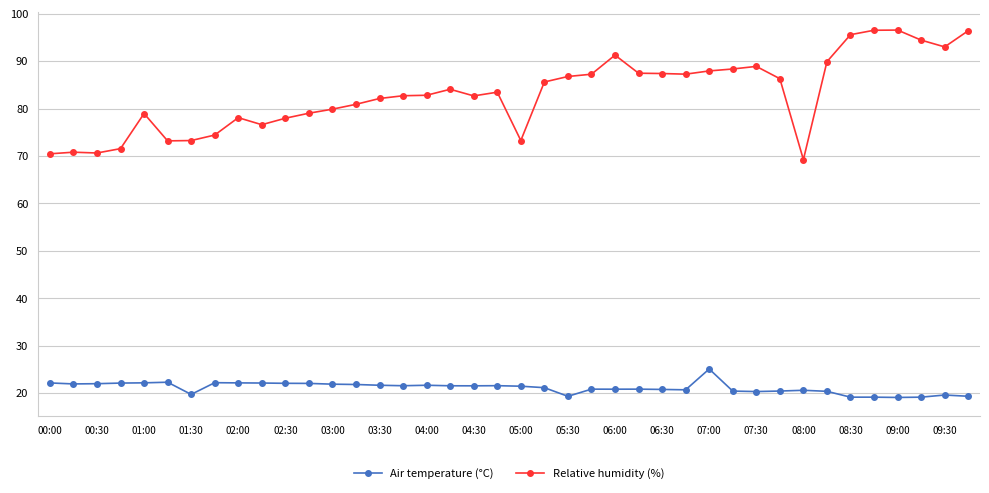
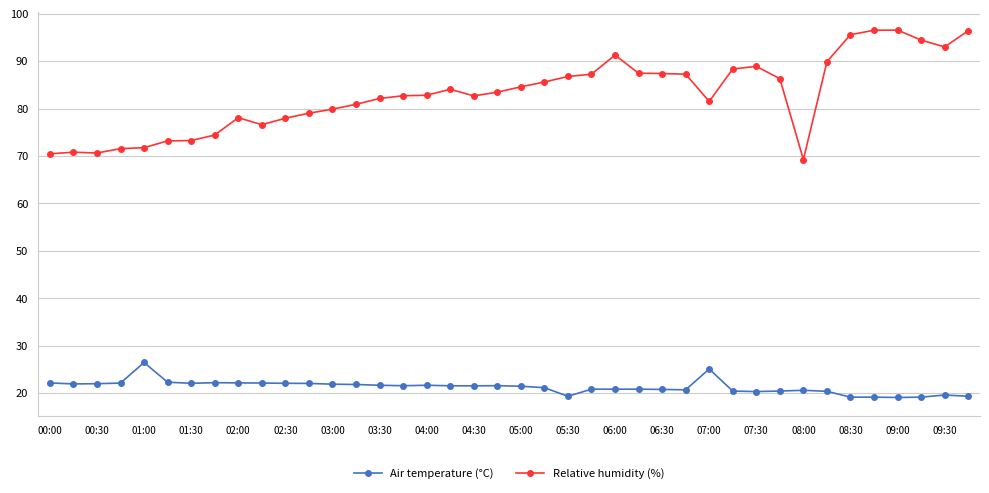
  {
    "Air temperature (°C)": {
      "00:00": 22,
      "00:30": 22,
-     "01:00": 22,
-     "01:30": 20,
+     "01:00": 26,
+     "01:30": 22,
      "02:00": 22,
      "02:30": 22,
      "03:00": 22,
      "03:30": 22,
      "04:00": 22,
      "04:30": 22,
      "05:00": 21,
      "05:30": 19,
      "06:00": 21,
      "06:30": 21,
      "07:00": 25,
      "07:30": 20,
      "08:00": 21,
      "08:30": 19,
      "09:00": 19,
      "09:30": 20
    },
    "Relative humidity (%)": {
      "00:00": 70,
      "00:30": 71,
-     "01:00": 79,
+     "01:00": 72,
      "01:30": 73,
      "02:00": 78,
      "02:30": 78,
      "03:00": 80,
      "03:30": 82,
      "04:00": 83,
      "04:30": 83,
-     "05:00": 73,
+     "05:00": 85,
      "05:30": 87,
      "06:00": 91,
      "06:30": 87,
-     "07:00": 88,
+     "07:00": 81,
      "07:30": 89,
      "08:00": 69,
      "08:30": 96,
      "09:00": 97,
      "09:30": 93
    }
  }
